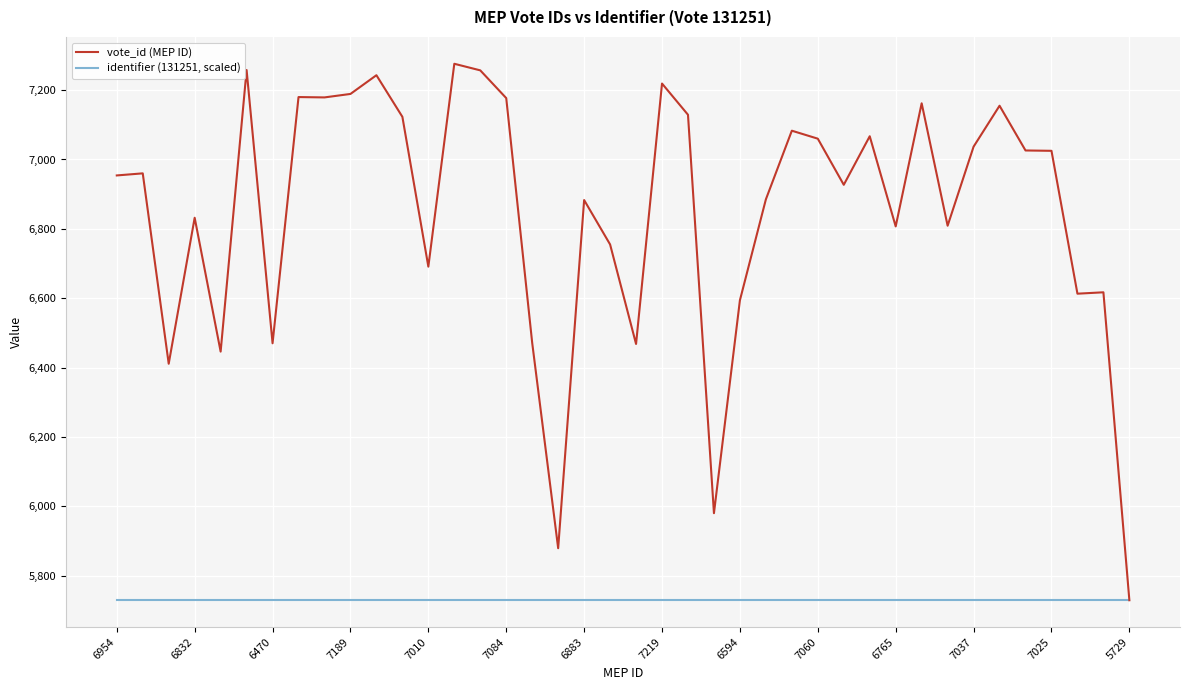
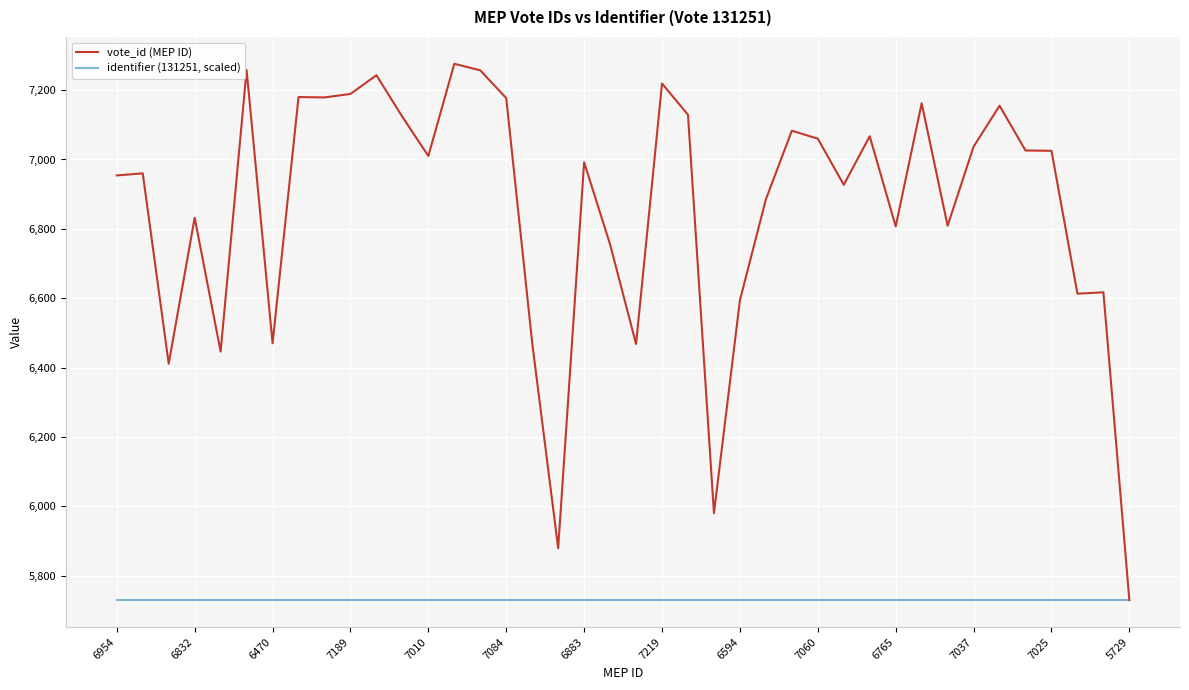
  {
    "vote_id (MEP ID)": {
      "6954": "6,950",
      "6832": "6,830",
      "6470": "6,470",
      "7189": "7,190",
-     "7010": "6,690",
+     "7010": "7,010",
      "7084": "7,180",
-     "6883": "6,880",
+     "6883": "6,990",
      "7219": "7,220",
      "6594": "6,590",
      "7060": "7,060",
      "6765": "6,810",
      "7037": "7,040",
      "7025": "7,030"
    },
    "identifier (131251, scaled)": {
      "6954": "5,730",
      "6832": "5,730",
      "6470": "5,730",
      "7189": "5,730",
      "7010": "5,730",
      "7084": "5,730",
      "6883": "5,730",
      "7219": "5,730",
      "6594": "5,730",
      "7060": "5,730",
      "6765": "5,730",
      "7037": "5,730",
      "7025": "5,730"
    }
  }
